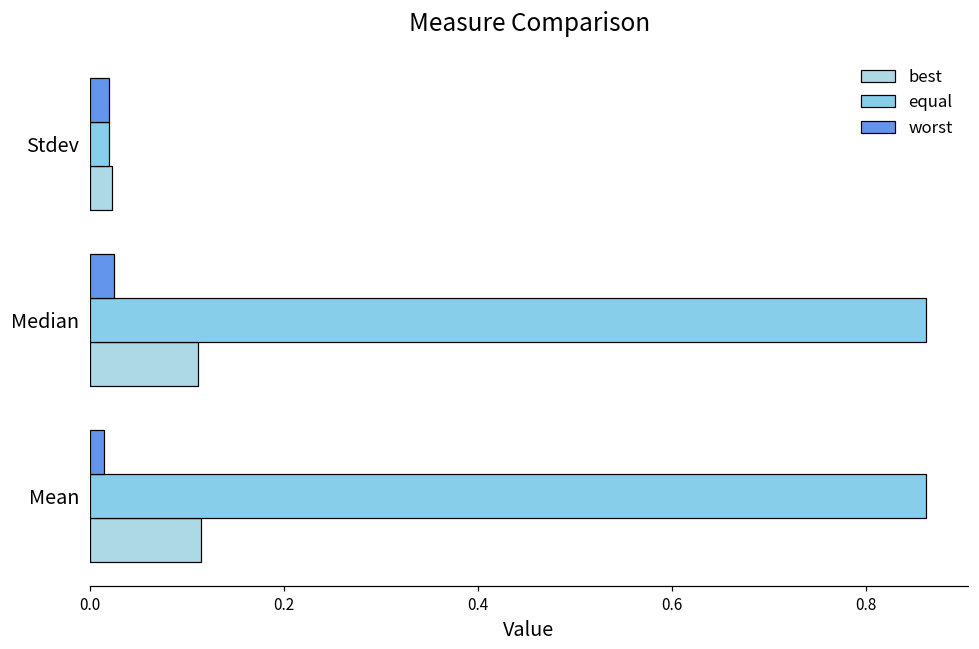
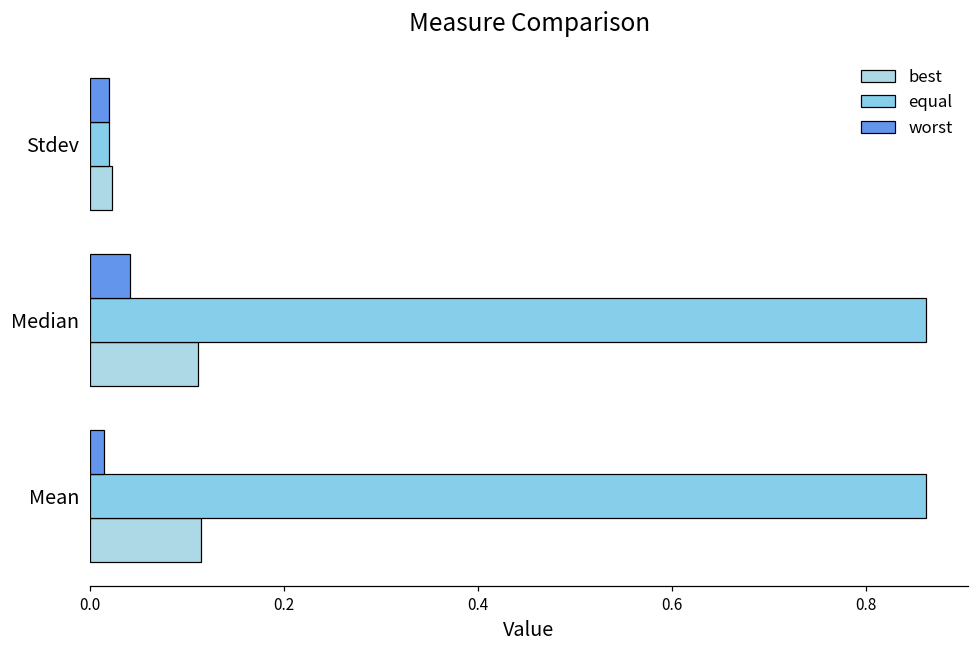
  {
    "worst": {
      "Stdev": 0.02,
-     "Median": 0.02,
+     "Median": 0.04,
      "Mean": 0.01
    }
  }
